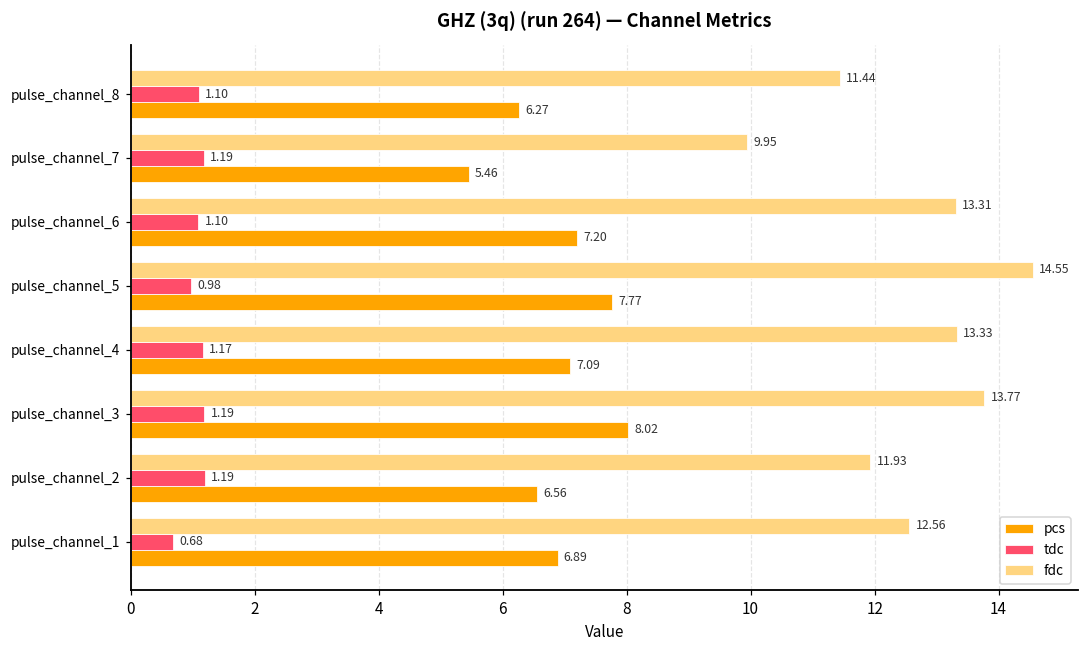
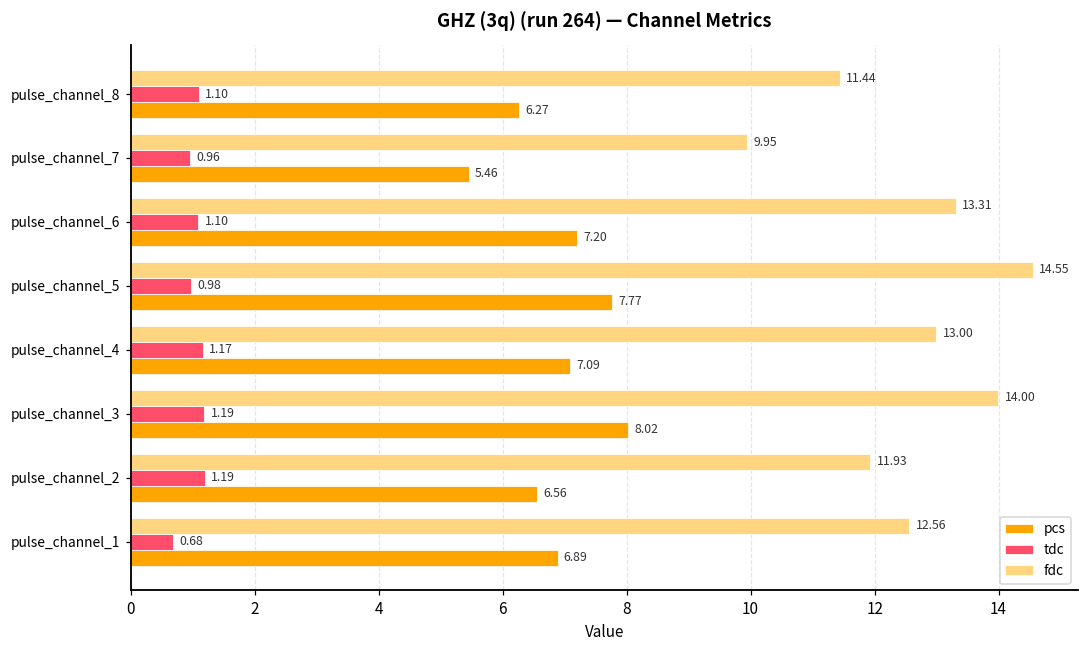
  {
    "pcs": {
      "pulse_channel_8": 6.27,
      "pulse_channel_7": 5.46,
      "pulse_channel_6": 7.20,
      "pulse_channel_5": 7.77,
      "pulse_channel_4": 7.09,
      "pulse_channel_3": 8.02,
      "pulse_channel_2": 6.56,
      "pulse_channel_1": 6.89
    },
    "tdc": {
      "pulse_channel_8": 1.10,
-     "pulse_channel_7": 1.19,
+     "pulse_channel_7": 0.96,
      "pulse_channel_6": 1.10,
      "pulse_channel_5": 0.98,
      "pulse_channel_4": 1.17,
      "pulse_channel_3": 1.19,
      "pulse_channel_2": 1.19,
      "pulse_channel_1": 0.68
    },
    "fdc": {
      "pulse_channel_8": 11.44,
      "pulse_channel_7": 9.95,
      "pulse_channel_6": 13.31,
      "pulse_channel_5": 14.55,
-     "pulse_channel_4": 13.33,
-     "pulse_channel_3": 13.77,
+     "pulse_channel_4": 13.00,
+     "pulse_channel_3": 14.00,
      "pulse_channel_2": 11.93,
      "pulse_channel_1": 12.56
    }
  }
